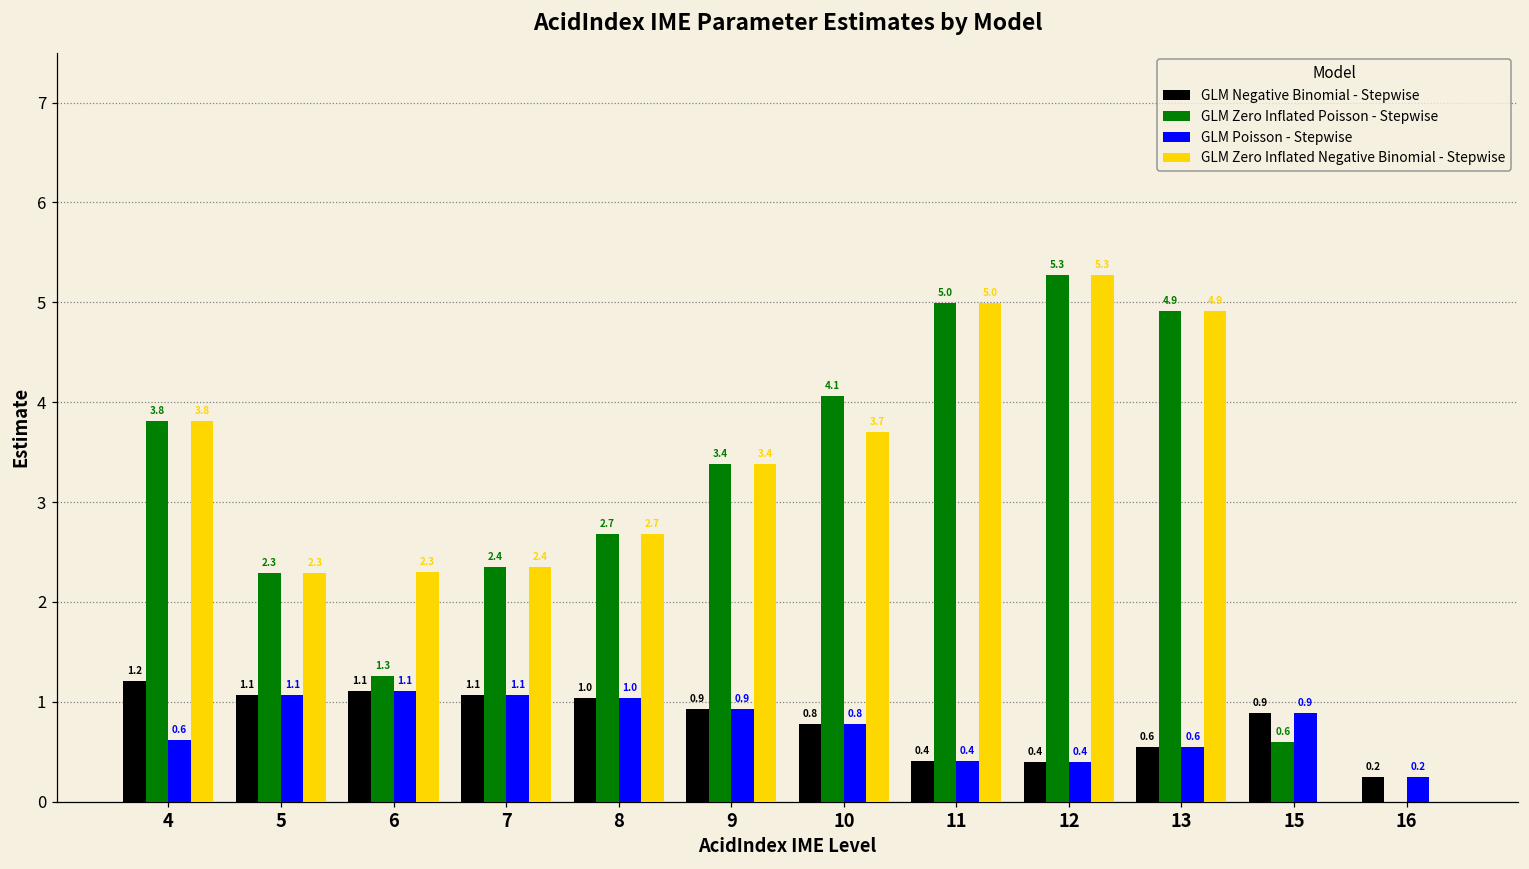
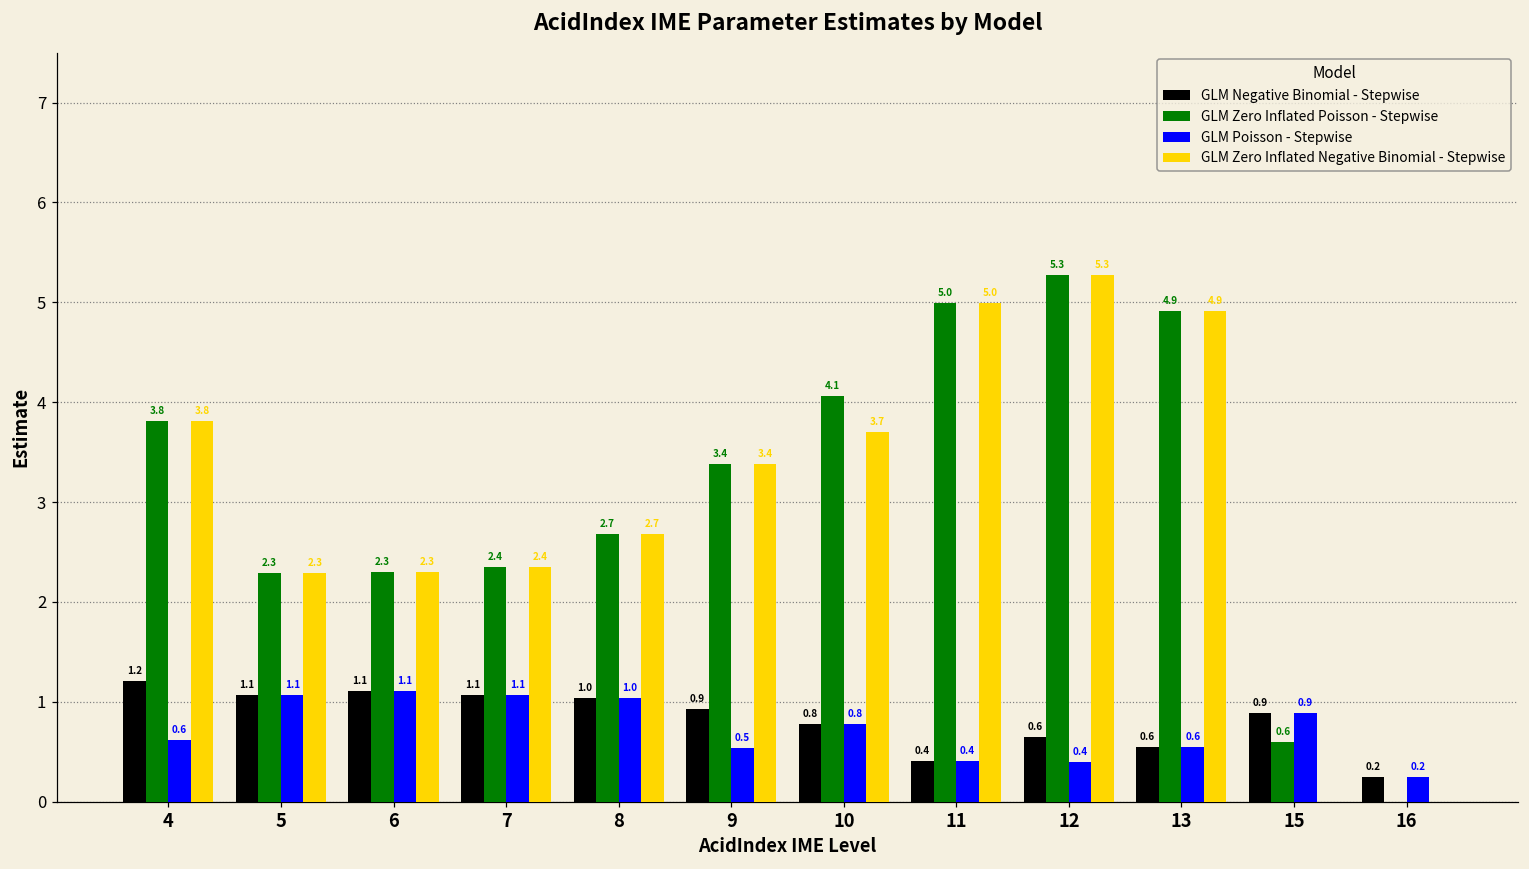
  {
    "GLM Negative Binomial - Stepwise": {
      "4": 1.2,
      "5": 1.1,
      "6": 1.1,
      "7": 1.1,
      "8": 1.0,
      "9": 0.9,
      "10": 0.8,
      "11": 0.4,
-     "12": 0.4,
+     "12": 0.6,
      "13": 0.6,
      "15": 0.9,
      "16": 0.2
    },
    "GLM Zero Inflated Poisson - Stepwise": {
      "4": 3.8,
      "5": 2.3,
-     "6": 1.3,
+     "6": 2.3,
      "7": 2.4,
      "8": 2.7,
      "9": 3.4,
      "10": 4.1,
      "11": 5.0,
      "12": 5.3,
      "13": 4.9,
      "15": 0.6
    },
    "GLM Poisson - Stepwise": {
      "4": 0.6,
      "5": 1.1,
      "6": 1.1,
      "7": 1.1,
      "8": 1.0,
-     "9": 0.9,
+     "9": 0.5,
      "10": 0.8,
      "11": 0.4,
      "12": 0.4,
      "13": 0.6,
      "15": 0.9,
      "16": 0.2
    },
    "GLM Zero Inflated Negative Binomial - Stepwise": {
      "4": 3.8,
      "5": 2.3,
      "6": 2.3,
      "7": 2.4,
      "8": 2.7,
      "9": 3.4,
      "10": 3.7,
      "11": 5.0,
      "12": 5.3,
      "13": 4.9
    }
  }
